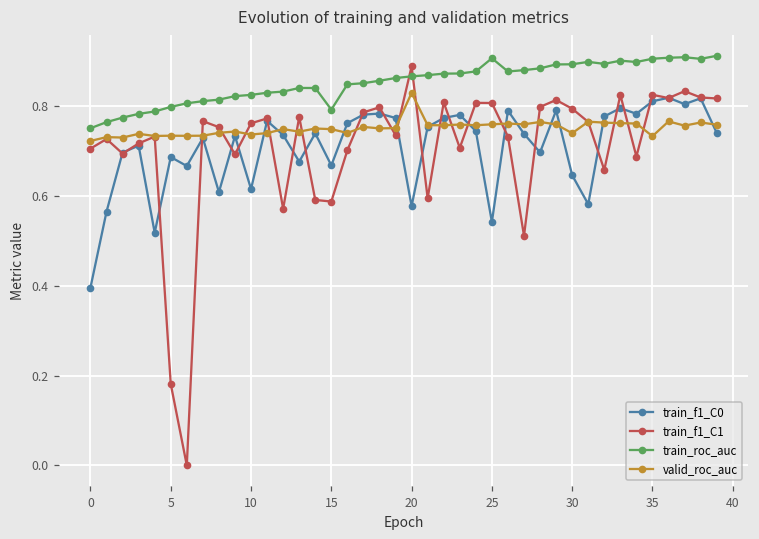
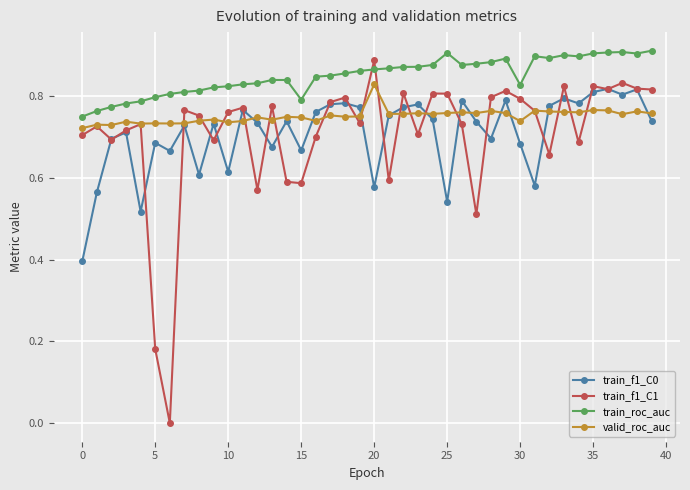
  {
    "train_f1_C0": {
      "0": 0.40,
      "5": 0.69,
      "10": 0.62,
      "15": 0.67,
      "20": 0.58,
      "25": 0.54,
-     "30": 0.65,
+     "30": 0.68,
      "35": 0.81
    },
    "train_f1_C1": {
      "0": 0.71,
      "5": 0.18,
      "10": 0.76,
      "15": 0.59,
      "20": 0.89,
      "25": 0.81,
      "30": 0.79,
      "35": 0.83
    },
    "train_roc_auc": {
      "0": 0.75,
      "5": 0.80,
      "10": 0.83,
      "15": 0.79,
      "20": 0.87,
      "25": 0.91,
-     "30": 0.89,
+     "30": 0.83,
      "35": 0.91
    },
    "valid_roc_auc": {
      "0": 0.72,
      "5": 0.73,
      "10": 0.74,
      "15": 0.75,
      "20": 0.83,
      "25": 0.76,
      "30": 0.74,
-     "35": 0.73
+     "35": 0.77
    }
  }
